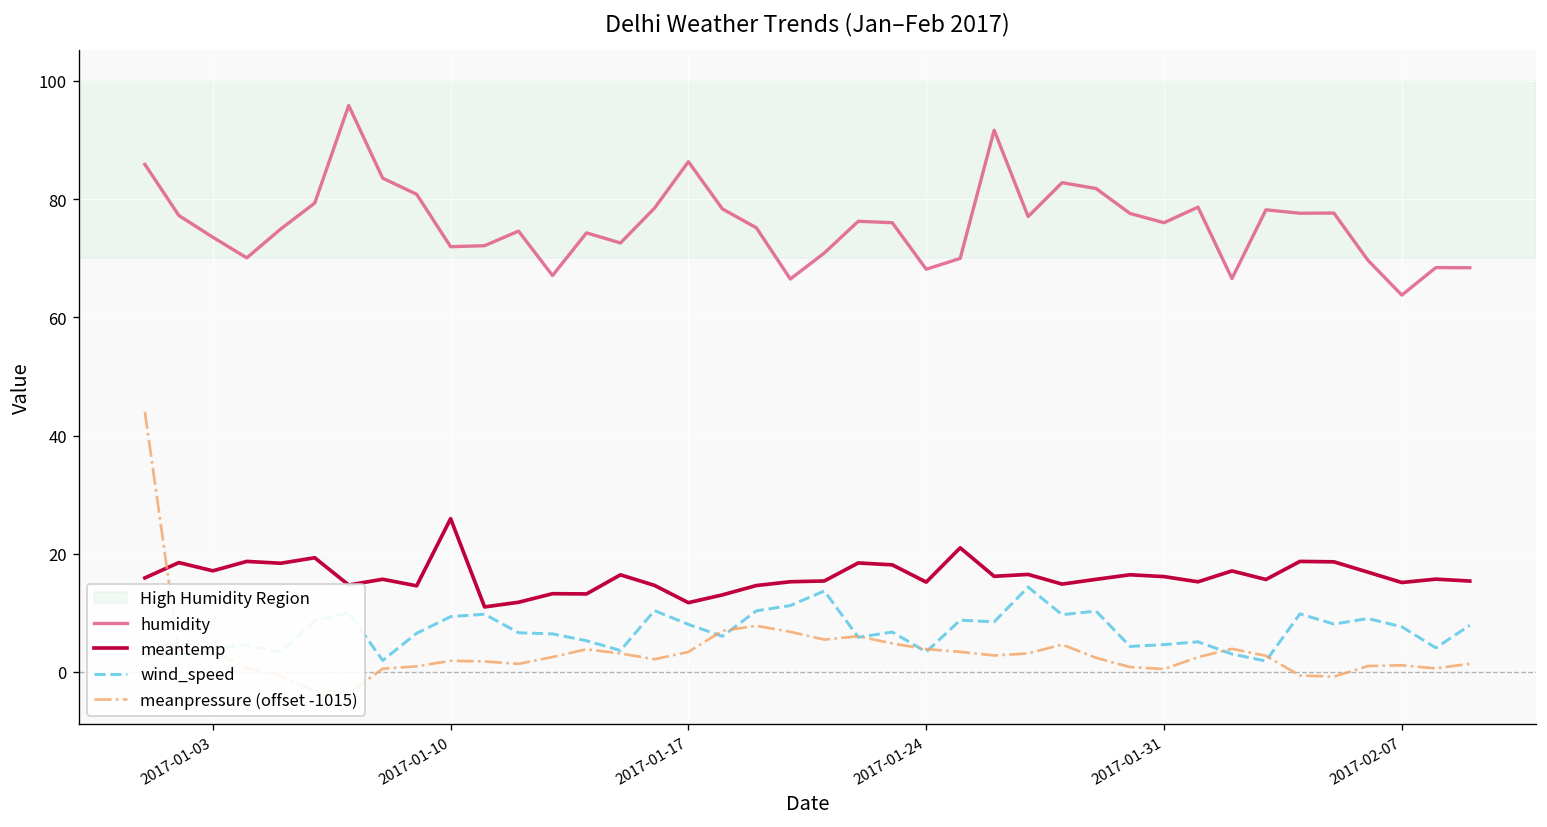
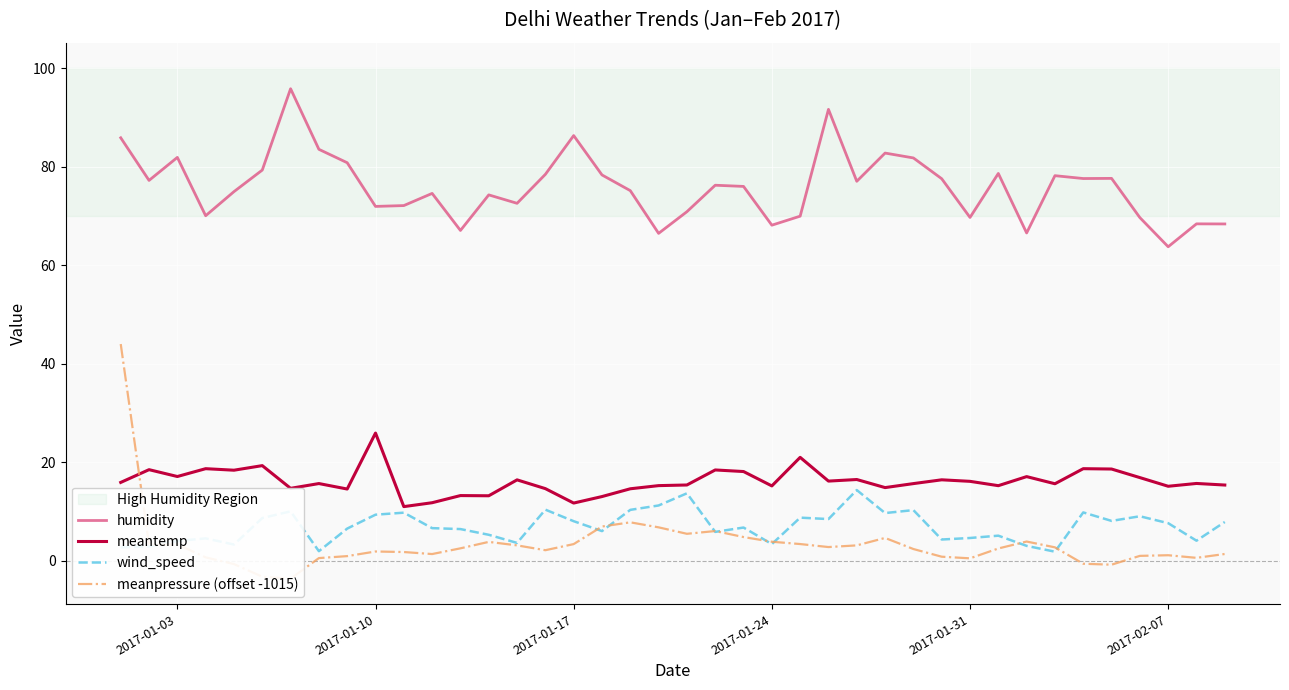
  {
    "humidity": {
-     "2017-01-03": 74,
+     "2017-01-03": 82,
      "2017-01-10": 72,
      "2017-01-17": 86,
      "2017-01-24": 68,
-     "2017-01-31": 76,
+     "2017-01-31": 70,
      "2017-02-07": 64
    },
    "meantemp": {
      "2017-01-03": 17,
      "2017-01-10": 26,
      "2017-01-17": 12,
      "2017-01-24": 15,
      "2017-01-31": 16,
      "2017-02-07": 15
    },
    "wind_speed": {
      "2017-01-10": 9,
      "2017-01-17": 8,
      "2017-01-31": 5,
      "2017-02-07": 8
    },
    "meanpressure (offset -1015)": {
      "2017-01-10": 2,
      "2017-01-17": 3,
      "2017-01-31": 1,
      "2017-02-07": 1
    }
  }
